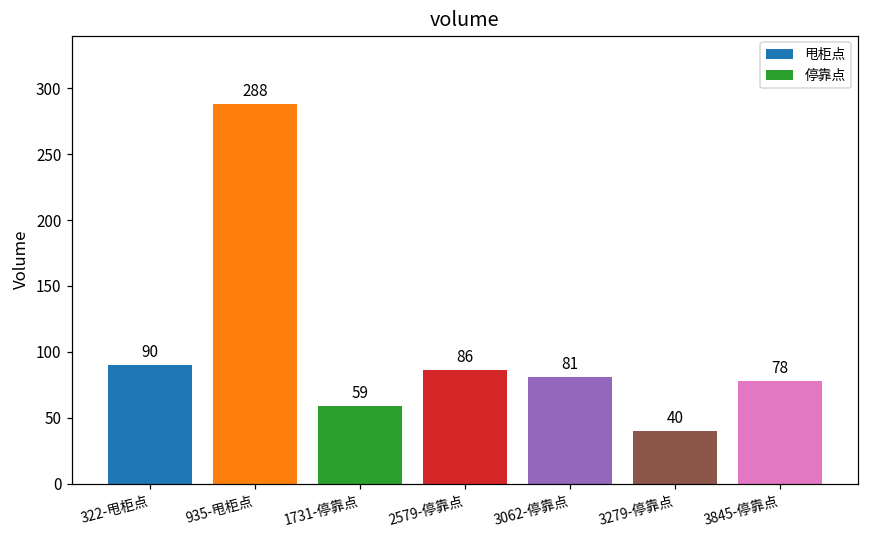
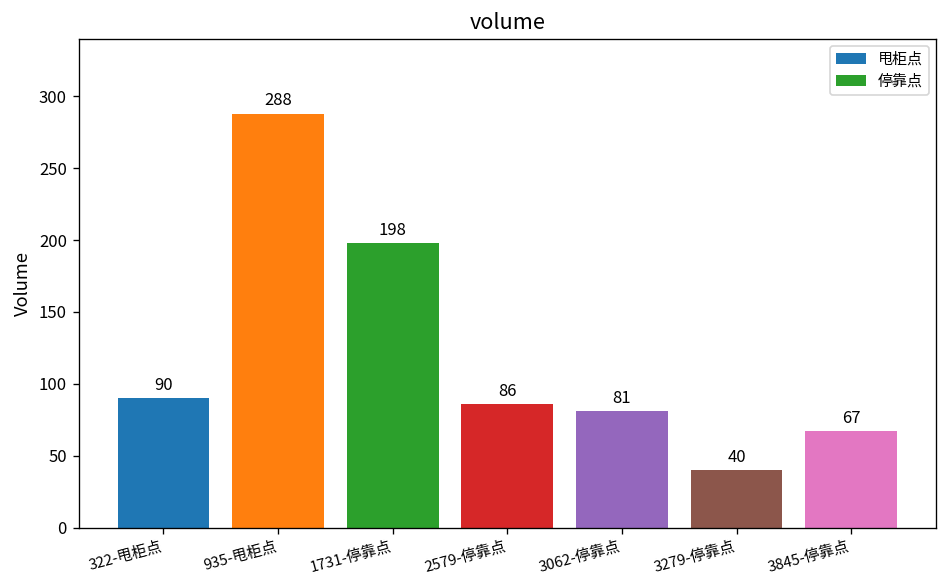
  {
    "322-甩柜点": 90,
    "935-甩柜点": 288,
-   "1731-停靠点": 59,
+   "1731-停靠点": 198,
    "2579-停靠点": 86,
    "3062-停靠点": 81,
    "3279-停靠点": 40,
-   "3845-停靠点": 78
+   "3845-停靠点": 67
  }
